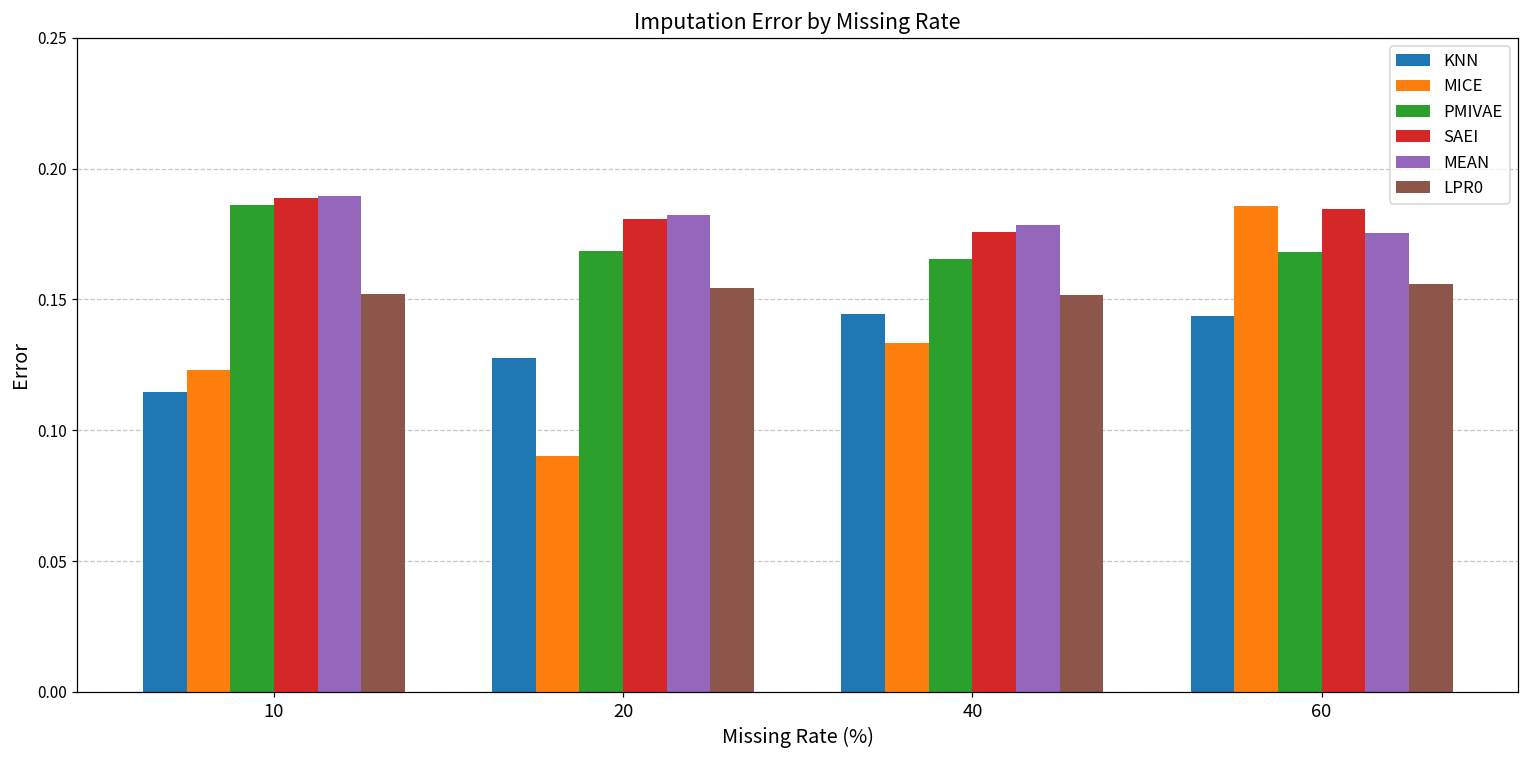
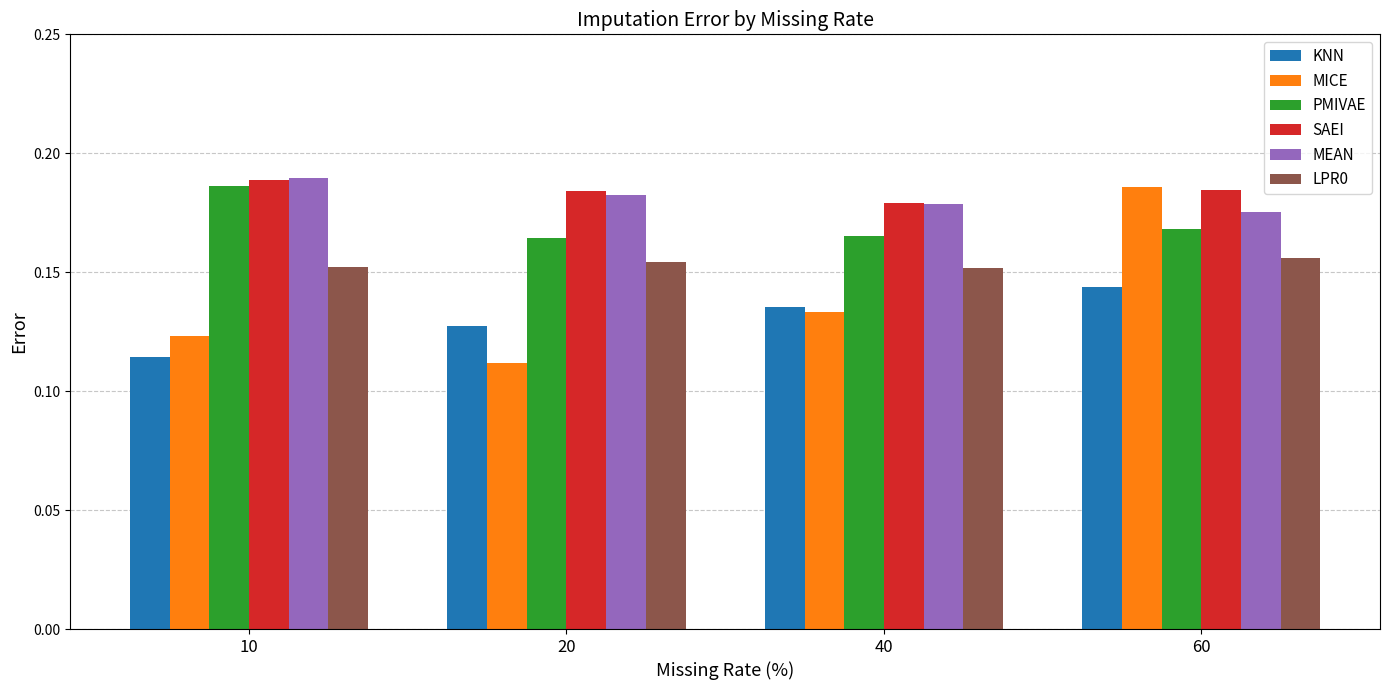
  {
    "KNN": {
      "10": 0.115,
      "20": 0.127,
-     "40": 0.144,
+     "40": 0.135,
      "60": 0.144
    },
    "MICE": {
      "10": 0.123,
-     "20": 0.090,
+     "20": 0.112,
      "40": 0.133,
      "60": 0.186
    },
    "PMIVAE": {
      "10": 0.186,
-     "20": 0.169,
+     "20": 0.164,
      "40": 0.165,
      "60": 0.168
    },
    "SAEI": {
      "10": 0.189,
-     "20": 0.181,
-     "40": 0.176,
+     "20": 0.184,
+     "40": 0.179,
      "60": 0.184
    },
    "MEAN": {
      "10": 0.190,
      "20": 0.182,
      "40": 0.179,
      "60": 0.175
    },
    "LPR0": {
      "10": 0.152,
      "20": 0.154,
      "40": 0.152,
      "60": 0.156
    }
  }
